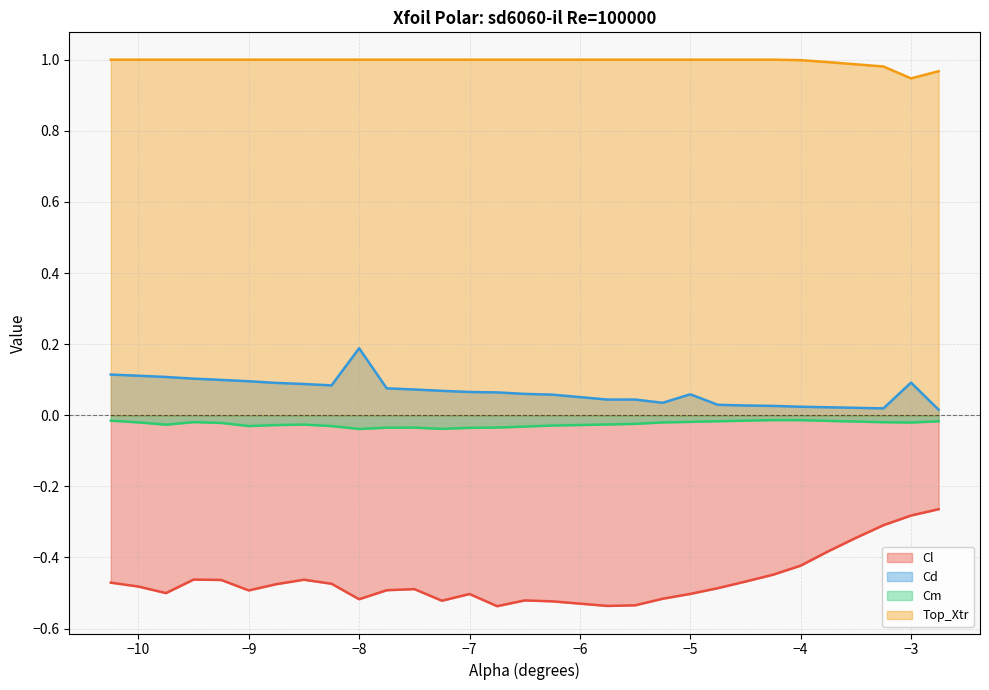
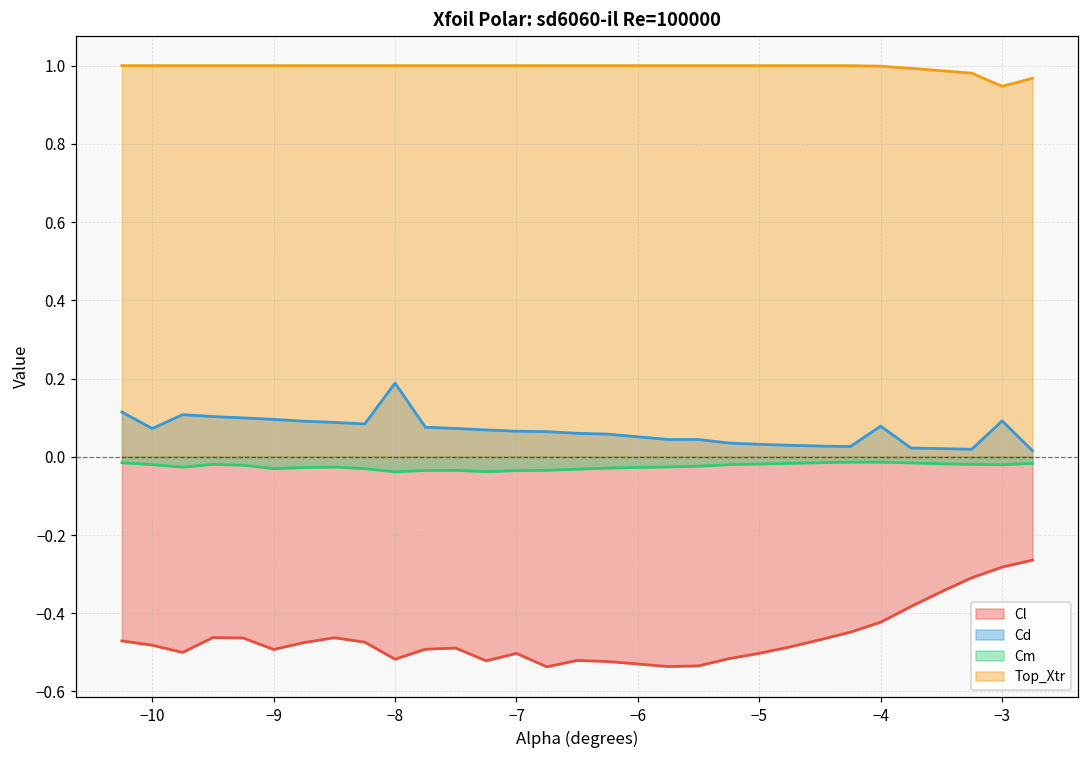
  {
    "Cd": {
-     "−10": 0.11,
+     "−10": 0.07,
      "−9": 0.10,
      "−8": 0.19,
      "−7": 0.07,
-     "−5": 0.06,
-     "−4": 0.02,
+     "−5": 0.03,
+     "−4": 0.08,
      "−3": 0.09
    },
    "Top_Xtr": {
      "−10": 1.00,
      "−9": 1.00,
      "−8": 1.00,
      "−7": 1.00,
      "−5": 1.00,
      "−4": 1.00,
      "−3": 0.95
    }
  }
